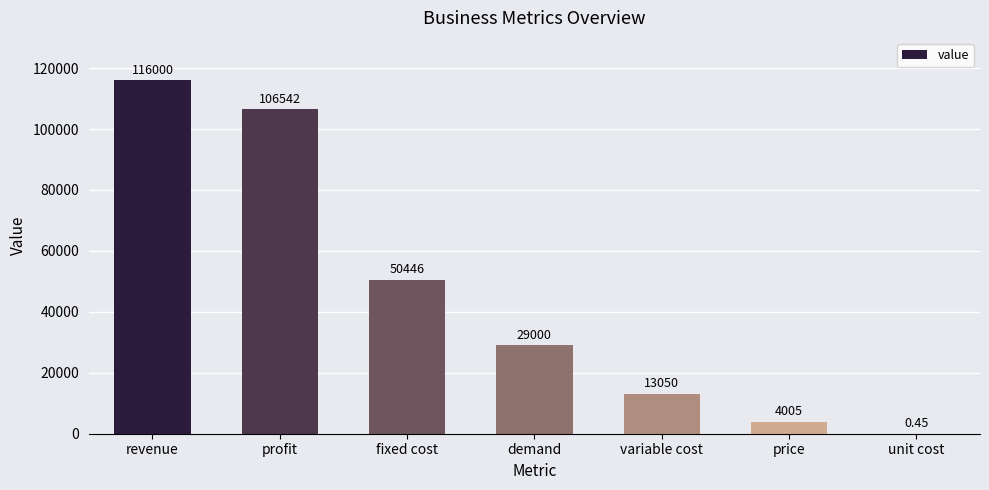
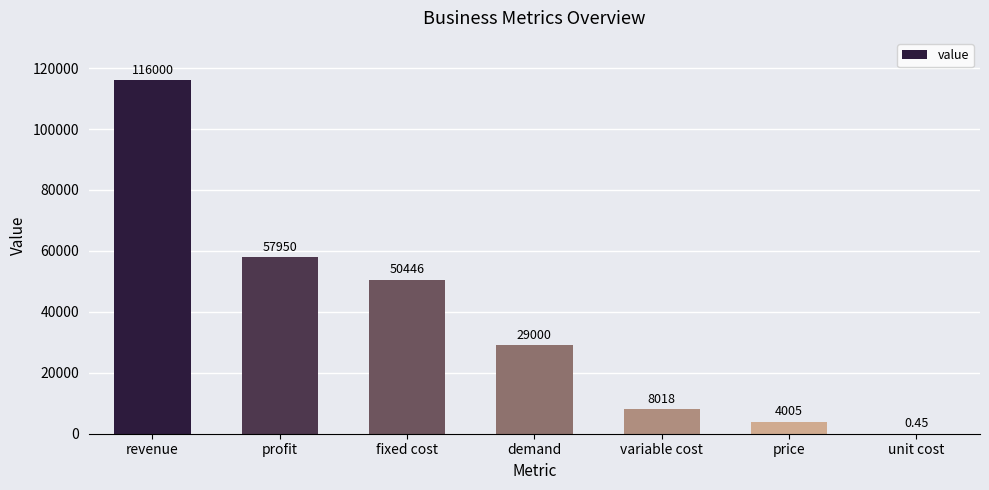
  {
    "revenue": 116000,
-   "profit": 106542,
+   "profit": 57950,
    "fixed cost": 50446,
    "demand": 29000,
-   "variable cost": 13050,
+   "variable cost": 8018,
    "price": 4005,
    "unit cost": 0.45
  }
